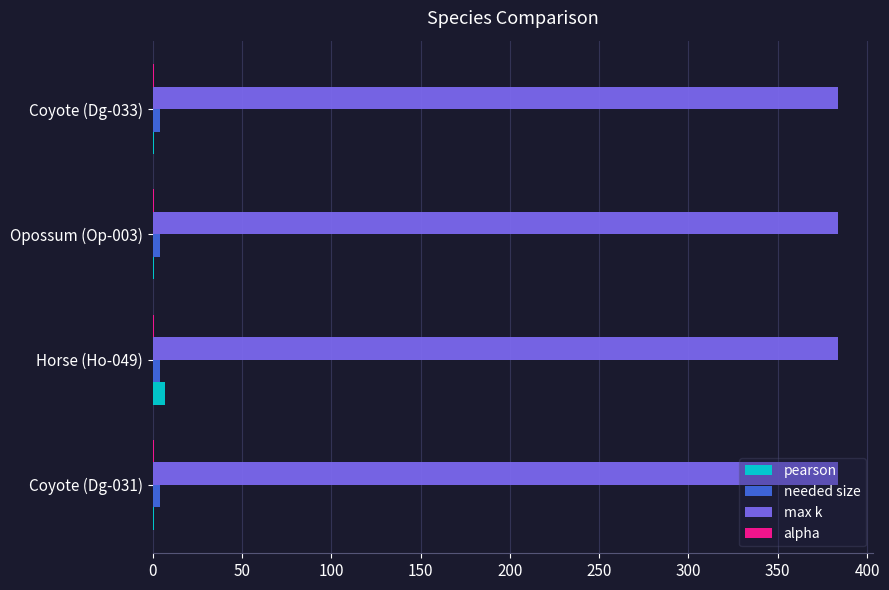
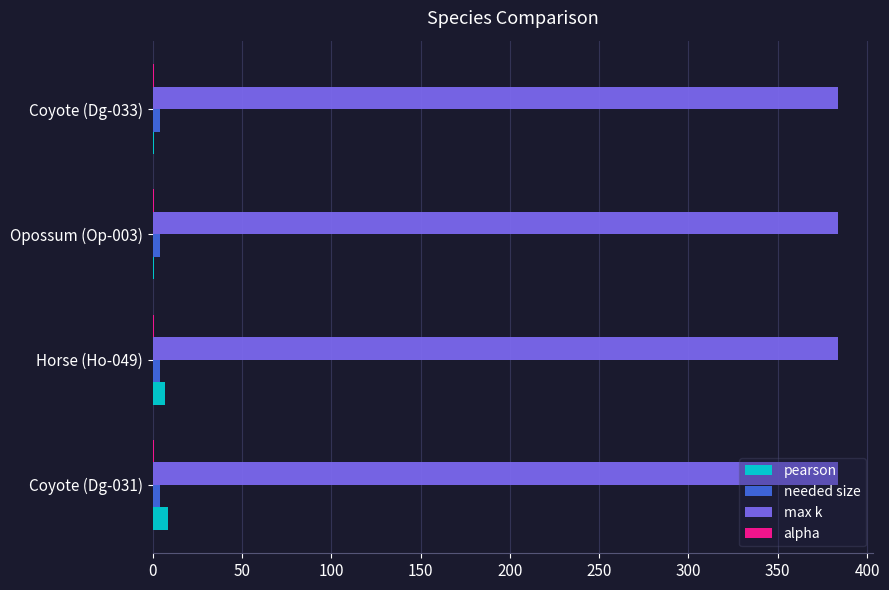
  {
    "pearson": {
      "Horse (Ho-049)": 7,
-     "Coyote (Dg-031)": 1
+     "Coyote (Dg-031)": 9
    }
  }
